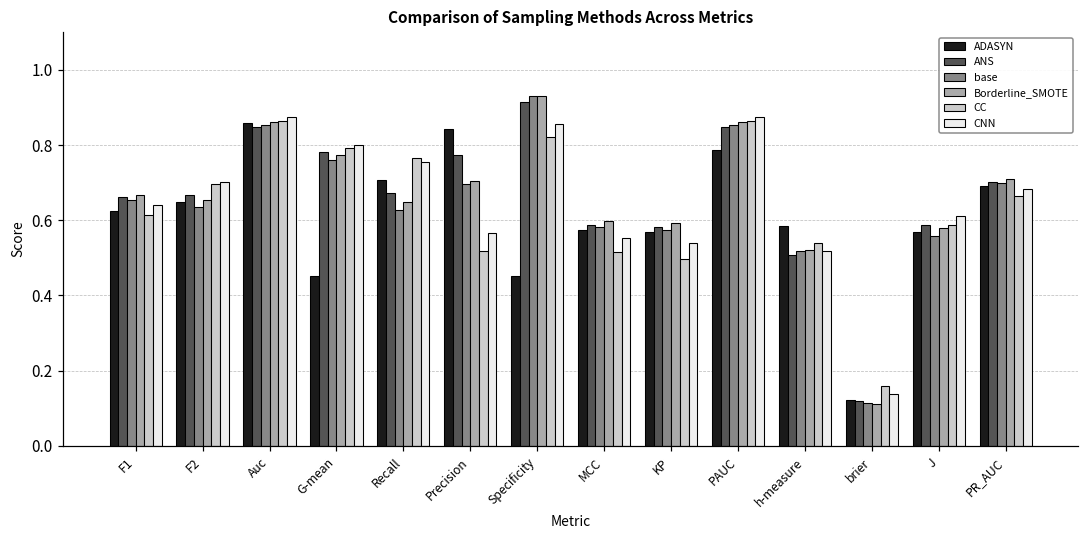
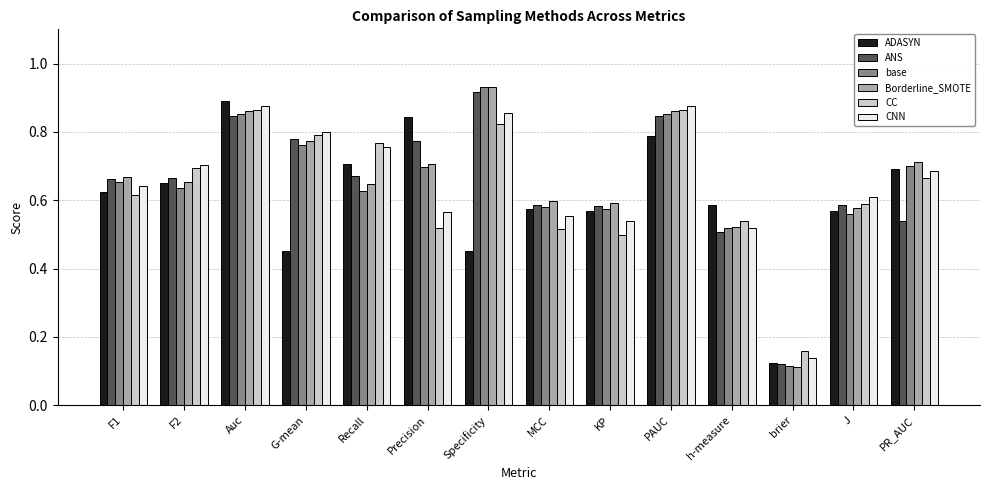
  {
    "ADASYN": {
      "F1": 0.62,
      "F2": 0.65,
-     "Auc": 0.86,
+     "Auc": 0.89,
      "G-mean": 0.45,
      "Recall": 0.71,
      "Precision": 0.84,
      "Specificity": 0.45,
      "MCC": 0.57,
      "KP": 0.57,
      "PAUC": 0.79,
      "h-measure": 0.59,
      "brier": 0.12,
      "J": 0.57,
      "PR_AUC": 0.69
    },
    "ANS": {
      "F1": 0.66,
      "F2": 0.67,
      "Auc": 0.85,
      "G-mean": 0.78,
      "Recall": 0.67,
      "Precision": 0.77,
      "Specificity": 0.92,
      "MCC": 0.59,
      "KP": 0.58,
      "PAUC": 0.85,
      "h-measure": 0.51,
      "brier": 0.12,
      "J": 0.59,
-     "PR_AUC": 0.70
+     "PR_AUC": 0.54
    }
  }
